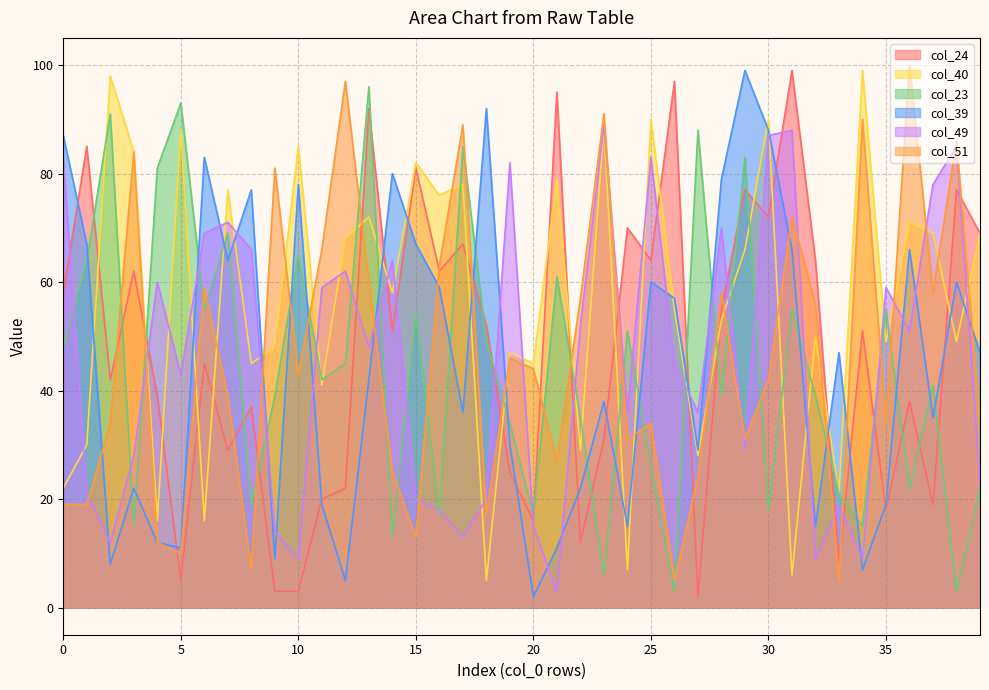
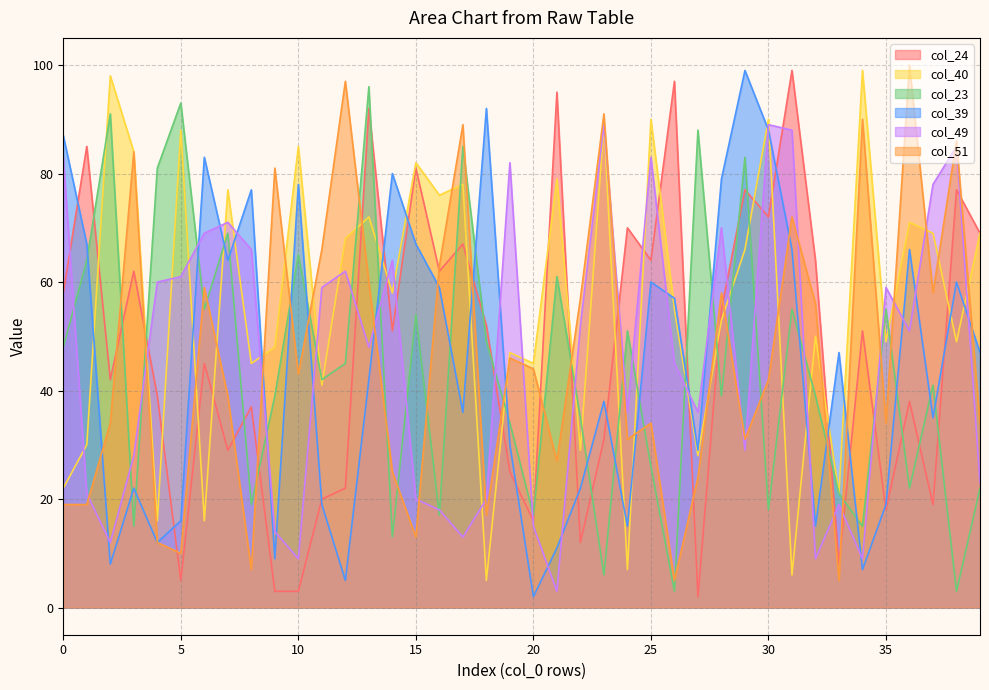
  {
    "col_23": {
      "0": 48,
      "5": 93,
      "10": 65,
      "15": 54,
      "20": 17,
      "25": 26,
      "30": 18,
      "35": 55
    },
    "col_39": {
      "0": 87,
-     "5": 11,
+     "5": 16,
      "10": 78,
      "15": 67,
      "20": 2,
      "25": 60,
      "30": 88,
      "35": 19
    },
    "col_49": {
      "0": 83,
-     "5": 43,
+     "5": 61,
      "10": 9,
      "15": 20,
      "20": 15,
      "25": 83,
-     "30": 87,
+     "30": 89,
      "35": 59
    }
  }
